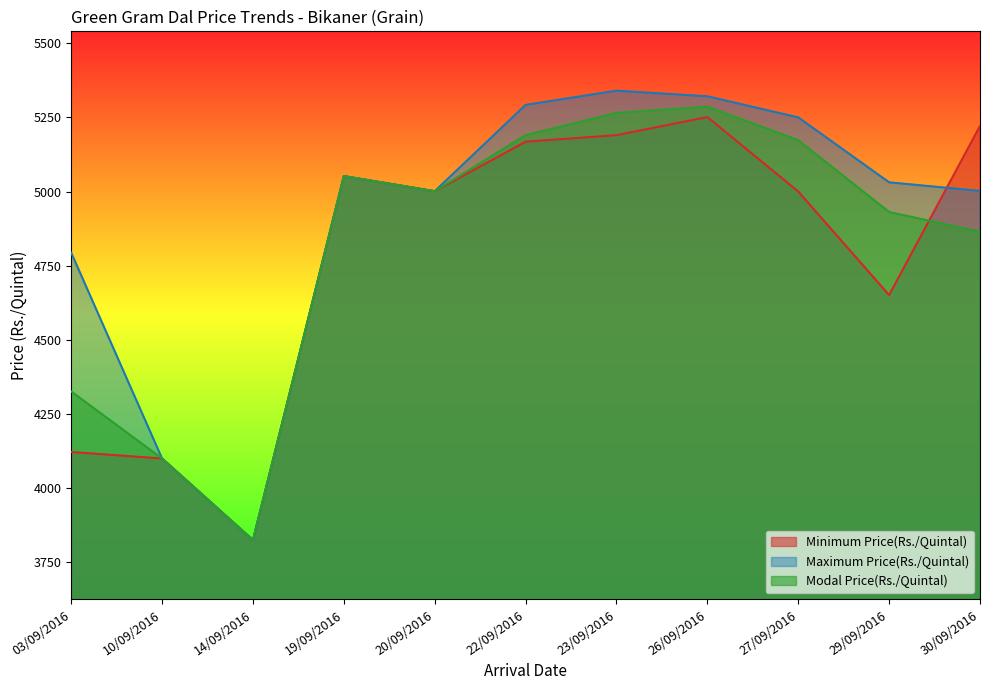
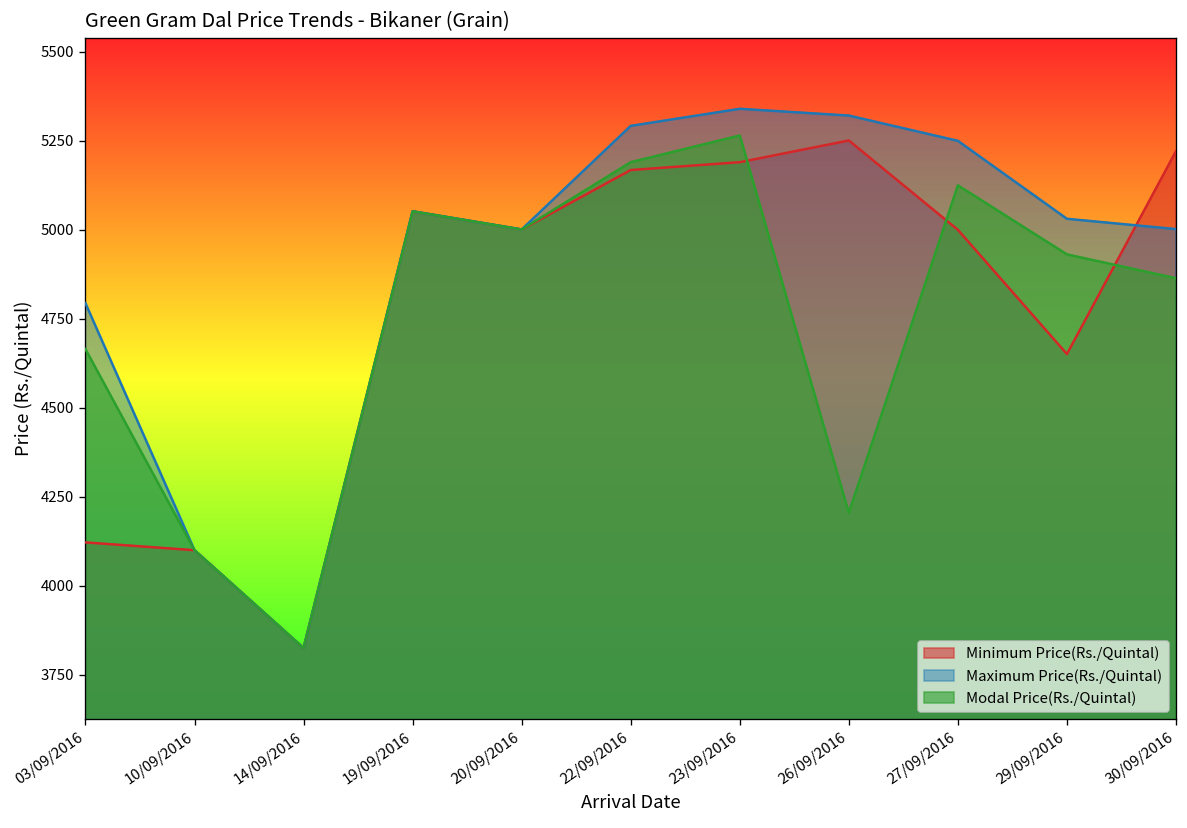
  {
    "Minimum Price(Rs./Quintal)": {
      "03/09/2016": 4120,
      "22/09/2016": 5170,
      "23/09/2016": 5190,
      "26/09/2016": 5250,
      "27/09/2016": 5000,
      "29/09/2016": 4650,
      "30/09/2016": 5220
    },
    "Maximum Price(Rs./Quintal)": {
      "03/09/2016": 4790,
      "22/09/2016": 5290,
      "23/09/2016": 5340,
      "26/09/2016": 5320,
      "27/09/2016": 5250,
      "29/09/2016": 5030,
      "30/09/2016": 5000
    },
    "Modal Price(Rs./Quintal)": {
-     "03/09/2016": 4330,
+     "03/09/2016": 4670,
      "22/09/2016": 5190,
      "23/09/2016": 5270,
-     "26/09/2016": 5290,
-     "27/09/2016": 5170,
+     "26/09/2016": 4210,
+     "27/09/2016": 5130,
      "29/09/2016": 4930,
      "30/09/2016": 4860
    }
  }
